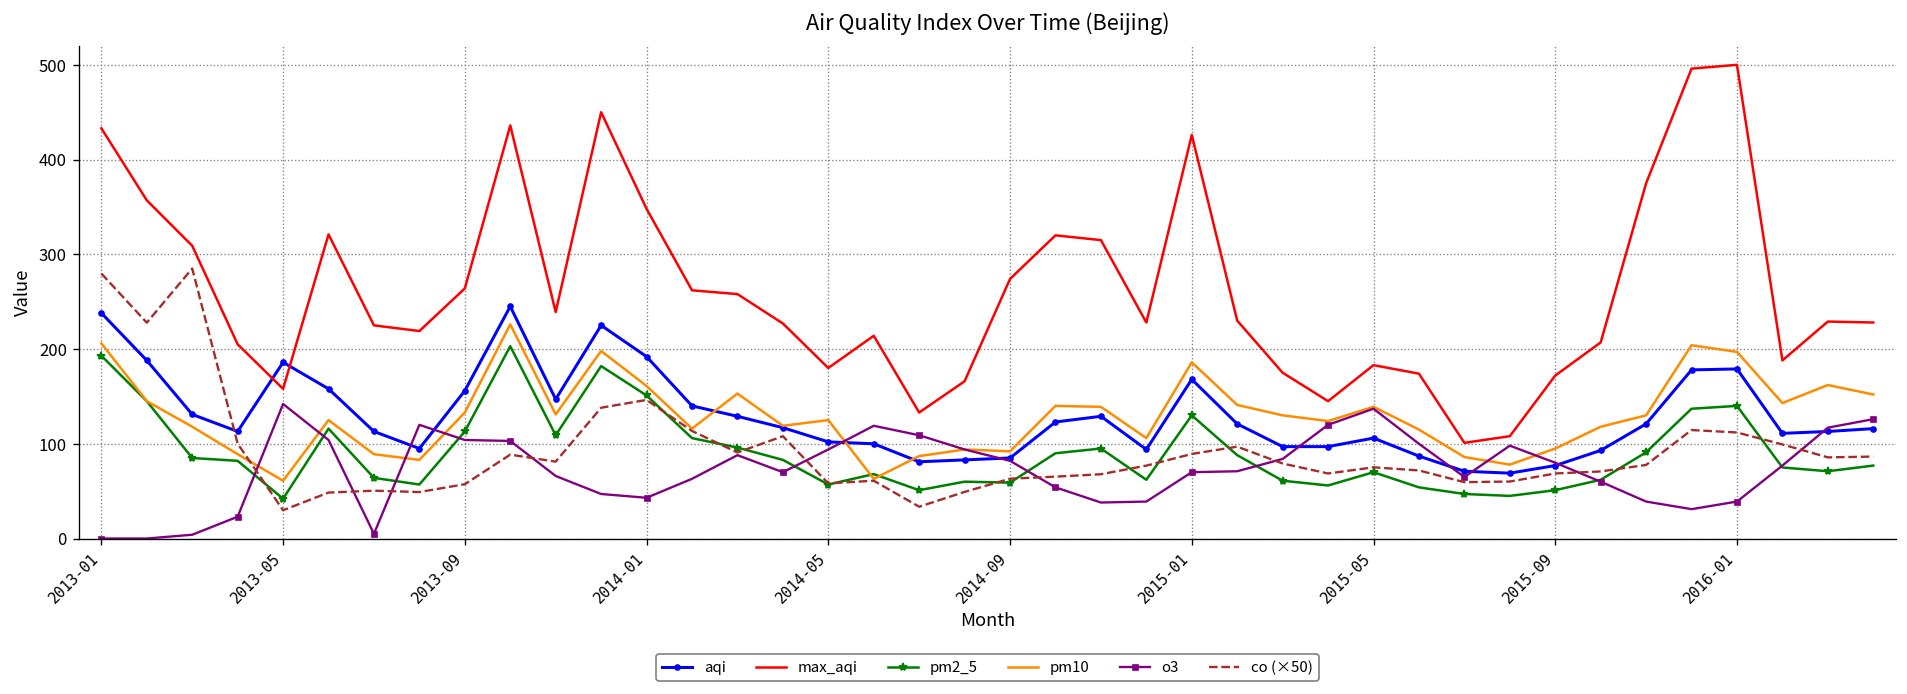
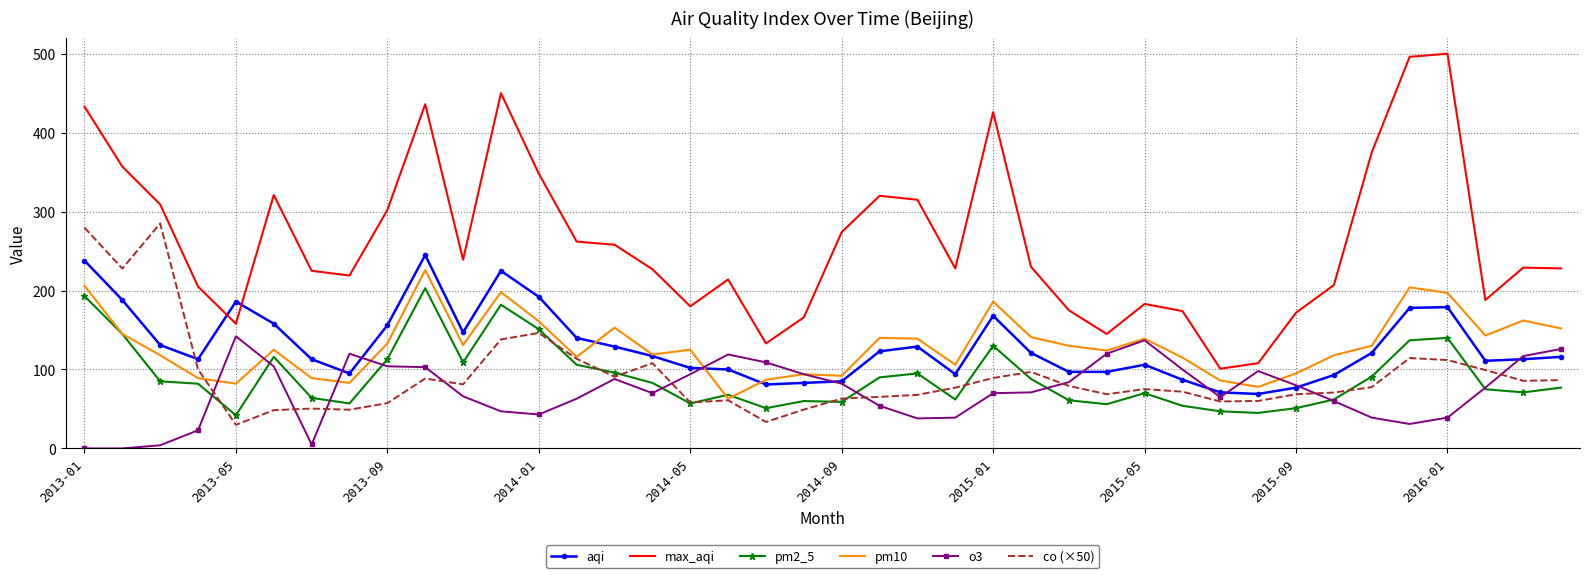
  {
    "aqi": {
      "2013-01": 240,
      "2013-05": 190,
      "2013-09": 160,
      "2014-01": 190,
      "2014-05": 100,
      "2015-01": 170,
      "2015-05": 110,
      "2016-01": 180
    },
    "max_aqi": {
      "2013-01": 430,
      "2013-05": 160,
-     "2013-09": 260,
+     "2013-09": 300,
      "2014-01": 350,
      "2014-05": 180,
      "2014-09": 270,
      "2015-01": 430,
      "2015-05": 180,
      "2015-09": 170,
      "2016-01": 500
    },
    "pm2_5": {
      "2013-01": 190,
      "2013-05": 40,
      "2013-09": 110,
      "2014-01": 150,
      "2014-09": 60,
      "2015-01": 130,
      "2015-05": 70,
      "2015-09": 50,
      "2016-01": 140
    },
    "pm10": {
      "2013-01": 210,
-     "2013-05": 60,
+     "2013-05": 80,
      "2013-09": 130,
      "2014-01": 160,
      "2014-05": 130,
      "2014-09": 90,
      "2015-01": 190,
      "2015-09": 100,
      "2016-01": 200
    },
    "o3": {
      "2013-01": 0,
      "2013-05": 140,
      "2013-09": 100,
      "2014-01": 40,
      "2014-05": 90,
      "2015-01": 70,
      "2016-01": 40
    },
    "co (×50)": {
      "2013-01": 280,
      "2013-05": 30,
      "2013-09": 60,
      "2014-01": 150,
      "2014-09": 60,
      "2015-01": 90,
      "2015-05": 80,
      "2015-09": 70,
      "2016-01": 110
    }
  }
